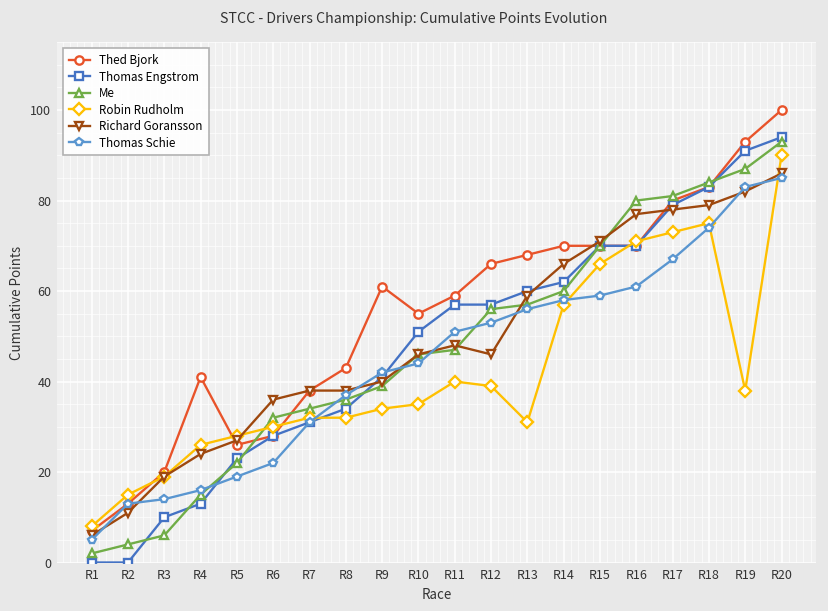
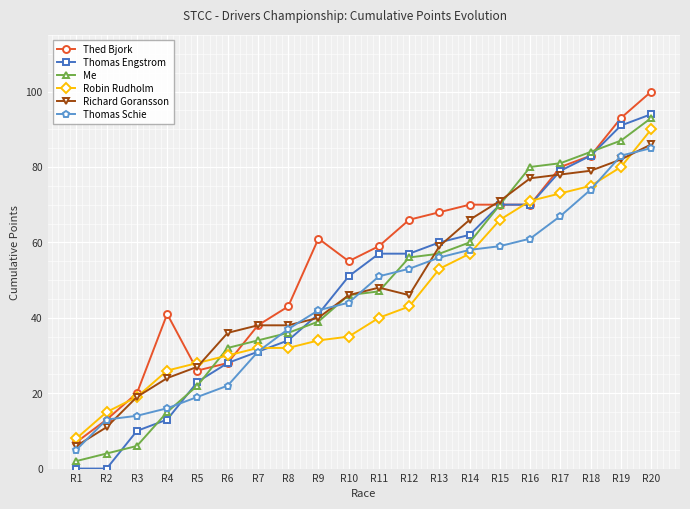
  {
    "Thed Bjork": {
      "R1": 7,
      "R3": 20,
      "R4": 41,
      "R5": 26,
      "R8": 43,
      "R9": 61,
      "R10": 55,
      "R11": 59,
      "R12": 66,
      "R13": 68,
      "R14": 70,
      "R17": 80,
      "R19": 93,
      "R20": 100
    },
    "Me": {
      "R1": 2,
      "R2": 4,
      "R3": 6,
      "R4": 15,
      "R5": 22,
      "R6": 32,
      "R7": 34,
      "R8": 36,
      "R9": 39,
      "R11": 47,
      "R12": 56,
      "R13": 57,
      "R14": 60,
      "R16": 80,
      "R17": 81,
      "R18": 84,
      "R19": 87,
      "R20": 93
    },
    "Robin Rudholm": {
      "R1": 8,
      "R2": 15,
      "R4": 26,
      "R5": 28,
      "R6": 30,
      "R7": 32,
      "R8": 32,
      "R9": 34,
      "R10": 35,
      "R11": 40,
-     "R12": 39,
-     "R13": 31,
+     "R12": 43,
+     "R13": 53,
      "R14": 57,
      "R15": 66,
      "R16": 71,
      "R17": 73,
      "R18": 75,
-     "R19": 38,
+     "R19": 80,
      "R20": 90
    },
    "Richard Goransson": {
      "R1": 6,
      "R2": 11,
      "R4": 24,
      "R5": 27,
      "R6": 36,
      "R8": 38,
      "R9": 40,
      "R11": 48,
      "R12": 46,
      "R13": 59,
      "R14": 66,
      "R15": 71,
      "R16": 77,
      "R17": 78,
      "R18": 79,
      "R19": 82,
      "R20": 86
    }
  }
